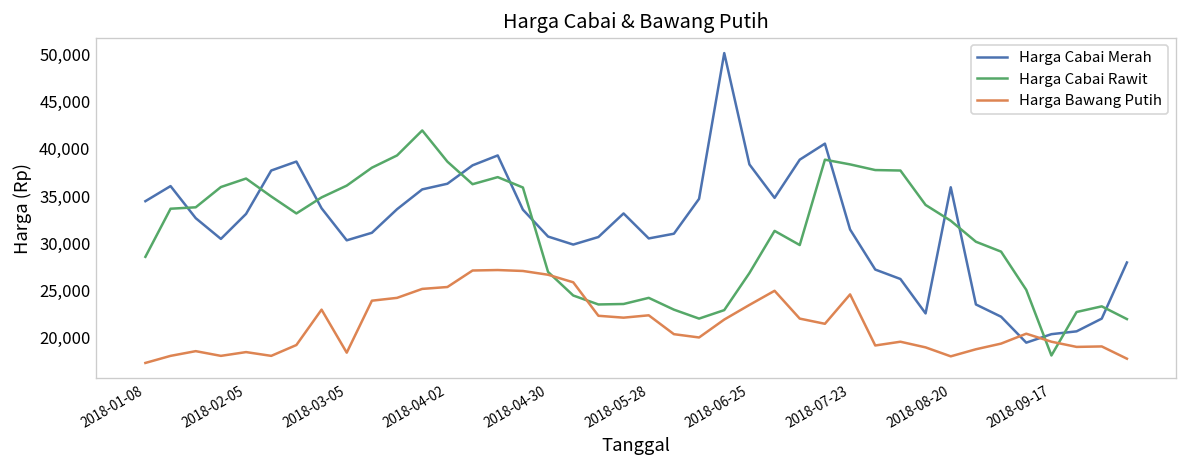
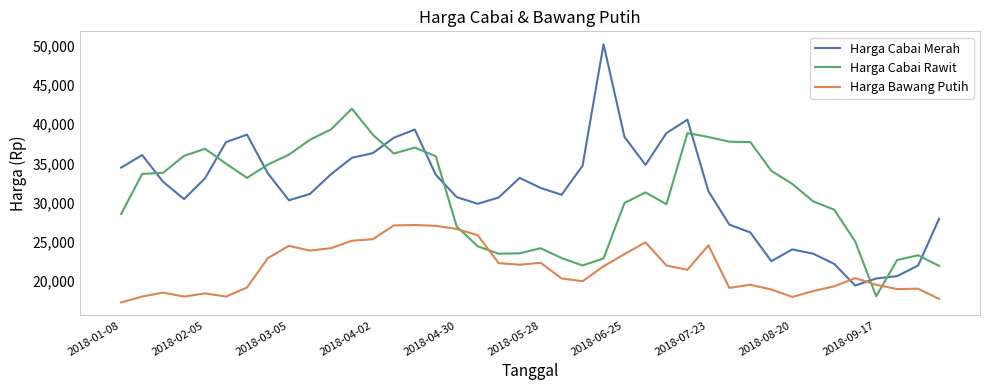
  {
    "Harga Cabai Merah": {
      "2018-01-08": "34,000",
      "2018-02-05": "33,000",
      "2018-03-05": "30,000",
      "2018-04-02": "36,000",
      "2018-04-30": "31,000",
-     "2018-05-28": "31,000",
+     "2018-05-28": "32,000",
      "2018-06-25": "38,000",
      "2018-07-23": "31,000",
-     "2018-08-20": "36,000",
+     "2018-08-20": "24,000",
      "2018-09-17": "20,000"
    },
    "Harga Cabai Rawit": {
      "2018-01-08": "29,000",
      "2018-02-05": "37,000",
      "2018-03-05": "36,000",
      "2018-04-02": "39,000",
      "2018-05-28": "24,000",
-     "2018-06-25": "27,000",
+     "2018-06-25": "30,000",
      "2018-07-23": "38,000",
      "2018-08-20": "32,000",
      "2018-09-17": "18,000"
    },
    "Harga Bawang Putih": {
      "2018-01-08": "17,000",
      "2018-02-05": "18,000",
-     "2018-03-05": "18,000",
+     "2018-03-05": "25,000",
      "2018-04-02": "25,000",
      "2018-05-28": "22,000",
      "2018-06-25": "23,000",
      "2018-07-23": "25,000",
      "2018-08-20": "18,000",
      "2018-09-17": "20,000"
    }
  }
